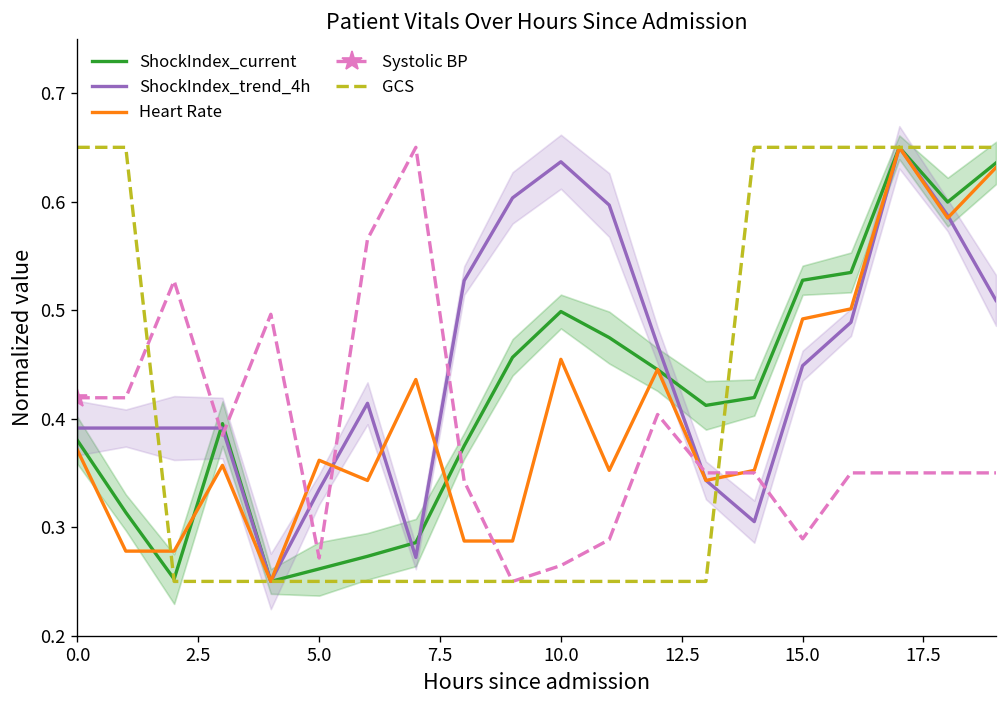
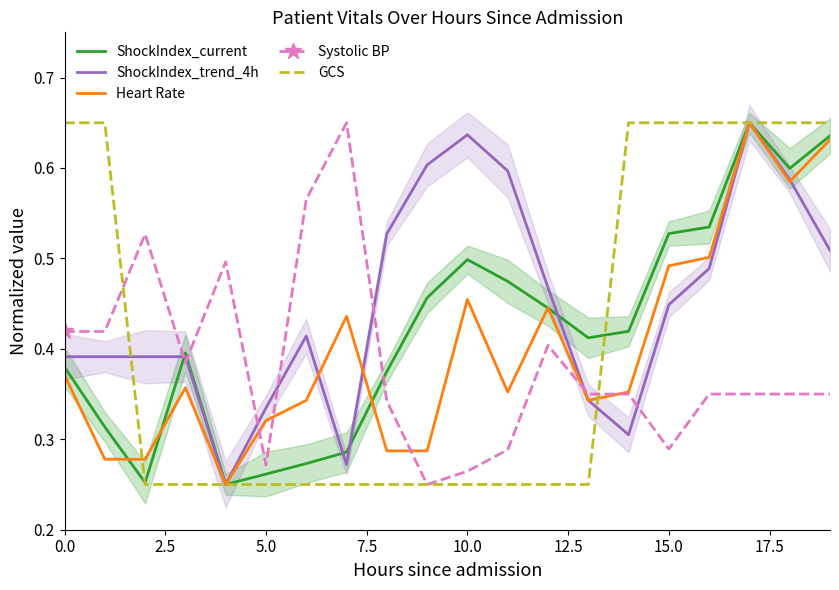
  {
    "Heart Rate": {
      "0.0": 0.37,
-     "5.0": 0.36,
+     "5.0": 0.32,
      "10.0": 0.45,
      "15.0": 0.49
    },
    "Systolic BP": {
      "5.0": 0.27,
      "10.0": 0.26,
      "15.0": 0.29
    },
    "GCS": {
      "0.0": 0.65,
      "5.0": 0.25,
      "10.0": 0.25,
      "15.0": 0.65
    }
  }
